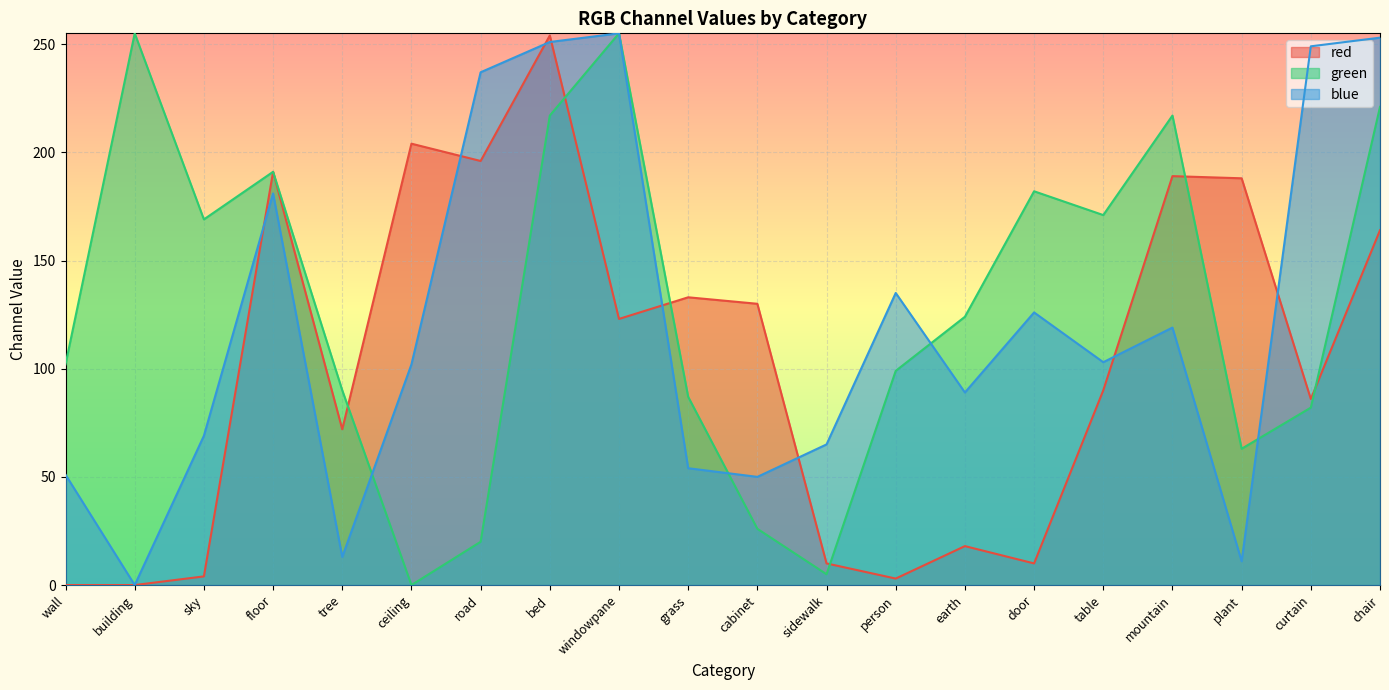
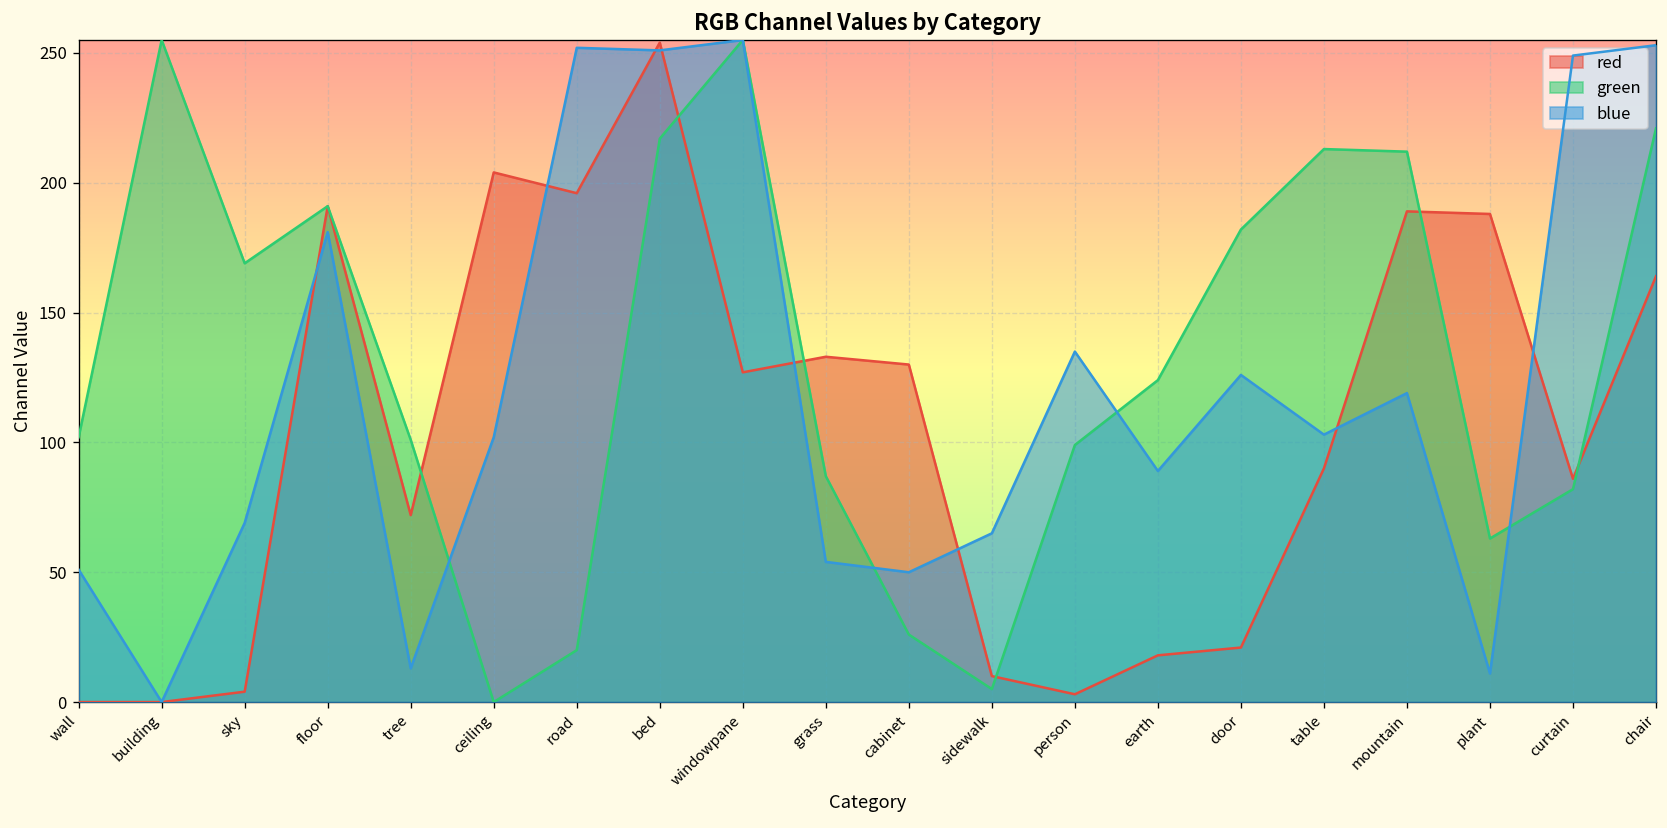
  {
    "red": {
      "wall": 0,
      "sky": 4,
      "tree": 72,
      "ceiling": 204,
      "road": 196,
      "bed": 254,
-     "windowpane": 123,
+     "windowpane": 127,
      "grass": 133,
      "cabinet": 130,
      "sidewalk": 10,
      "person": 3,
      "earth": 18,
-     "door": 10,
+     "door": 21,
      "table": 90,
      "mountain": 189,
      "plant": 188,
      "curtain": 86,
      "chair": 164
    },
    "green": {
      "wall": 102,
      "building": 255,
      "sky": 169,
-     "tree": 90,
+     "tree": 101,
      "ceiling": 0,
      "road": 20,
      "bed": 217,
      "grass": 87,
      "cabinet": 26,
      "sidewalk": 5,
      "person": 99,
      "earth": 124,
      "door": 182,
-     "table": 171,
-     "mountain": 217,
+     "table": 213,
+     "mountain": 212,
      "plant": 63,
      "curtain": 82,
      "chair": 221
    },
    "blue": {
      "wall": 51,
      "sky": 69,
      "floor": 181,
      "tree": 13,
      "ceiling": 102,
-     "road": 237,
+     "road": 252,
      "bed": 251,
      "grass": 54,
      "cabinet": 50,
      "sidewalk": 65,
      "person": 135,
      "earth": 89,
      "door": 126,
      "table": 103,
      "mountain": 119,
      "plant": 11,
      "chair": 253
    }
  }
